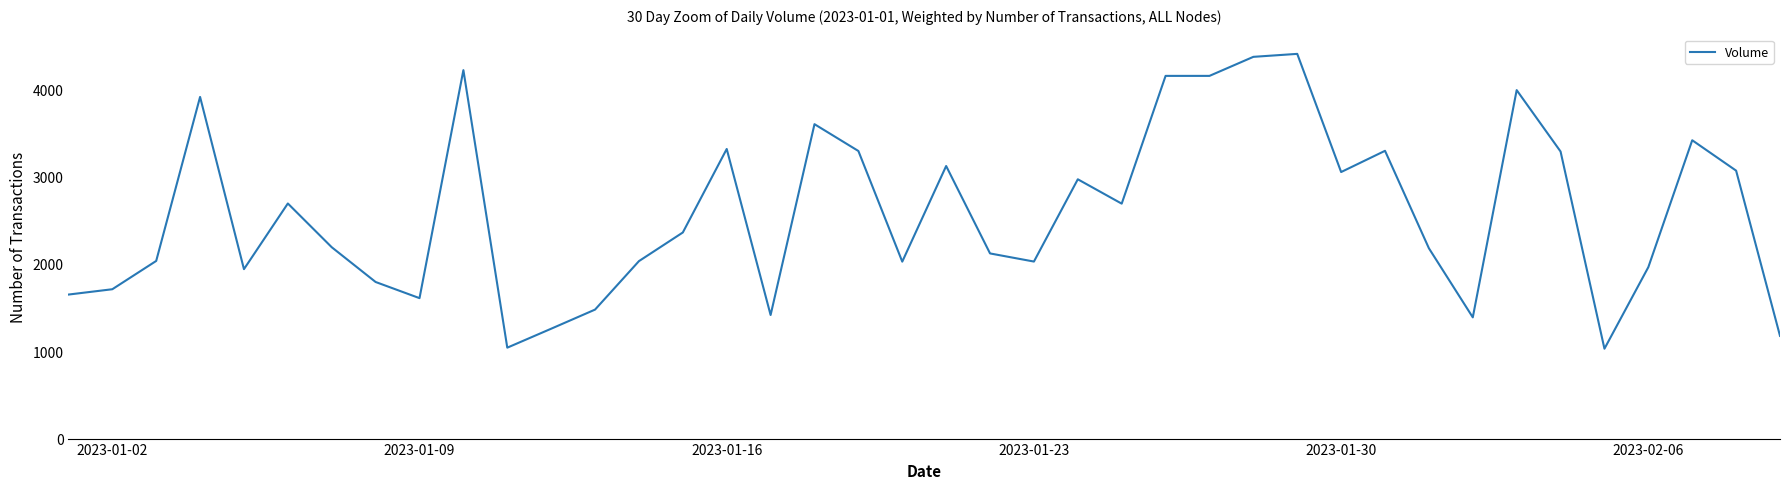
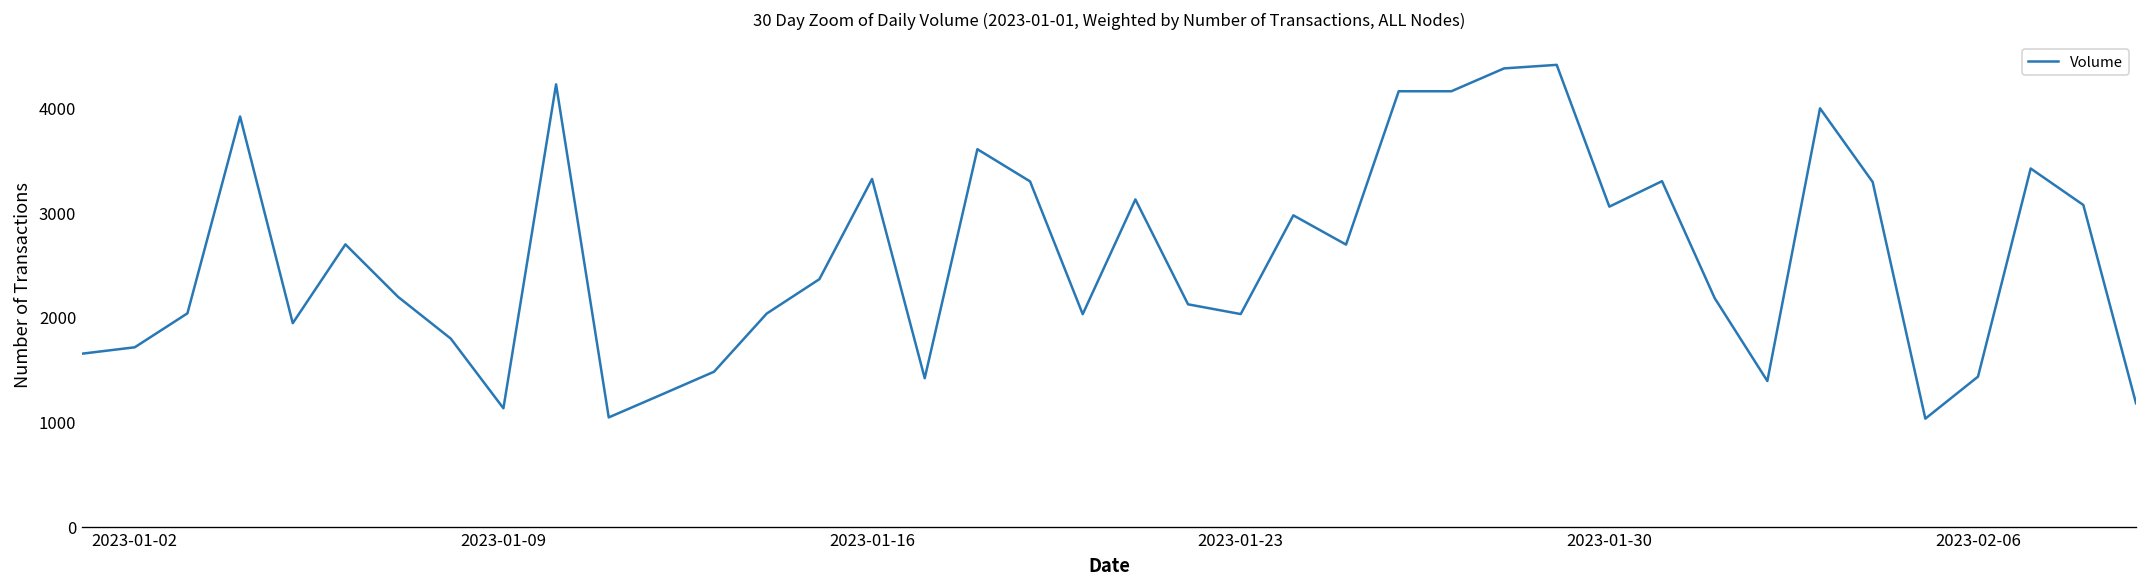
  {
    "2023-01-02": 1700,
-   "2023-01-09": 1600,
+   "2023-01-09": 1100,
    "2023-01-16": 3300,
    "2023-01-23": 2000,
    "2023-01-30": 3100,
-   "2023-02-06": 2000
+   "2023-02-06": 1400
  }
